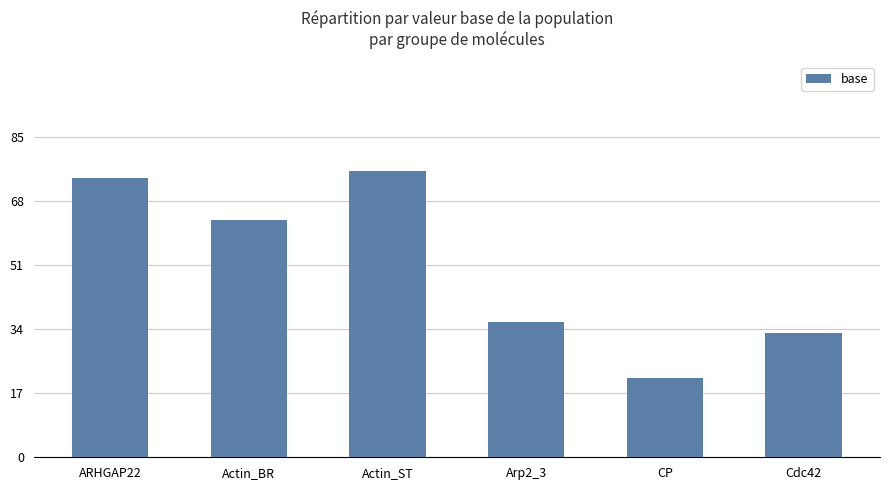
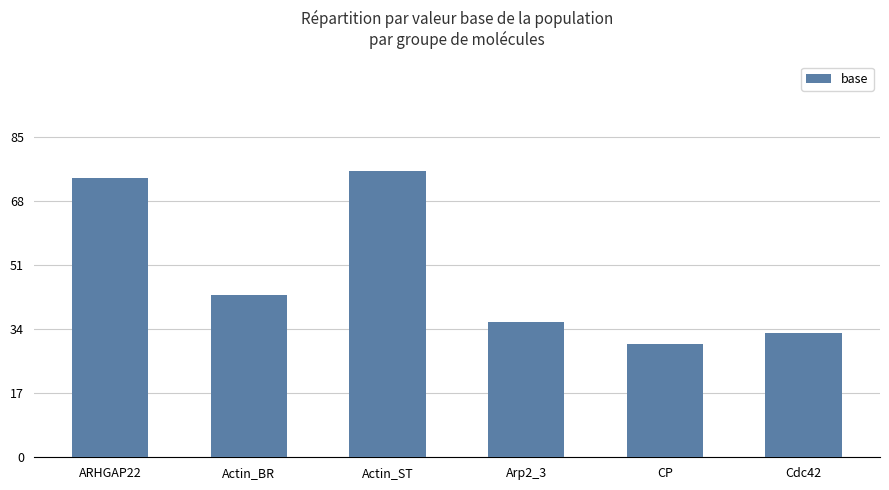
  {
    "ARHGAP22": 74,
-   "Actin_BR": 63,
+   "Actin_BR": 43,
    "Actin_ST": 76,
    "Arp2_3": 36,
-   "CP": 21,
+   "CP": 30,
    "Cdc42": 33
  }
